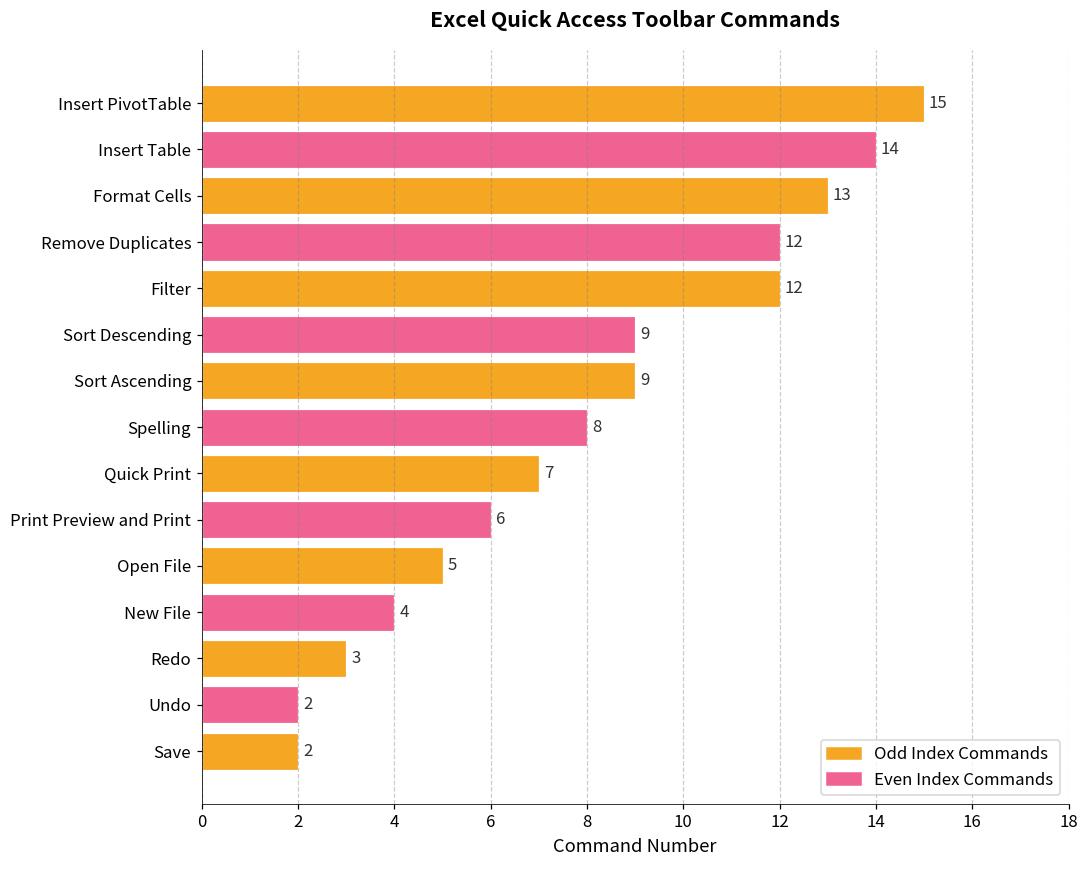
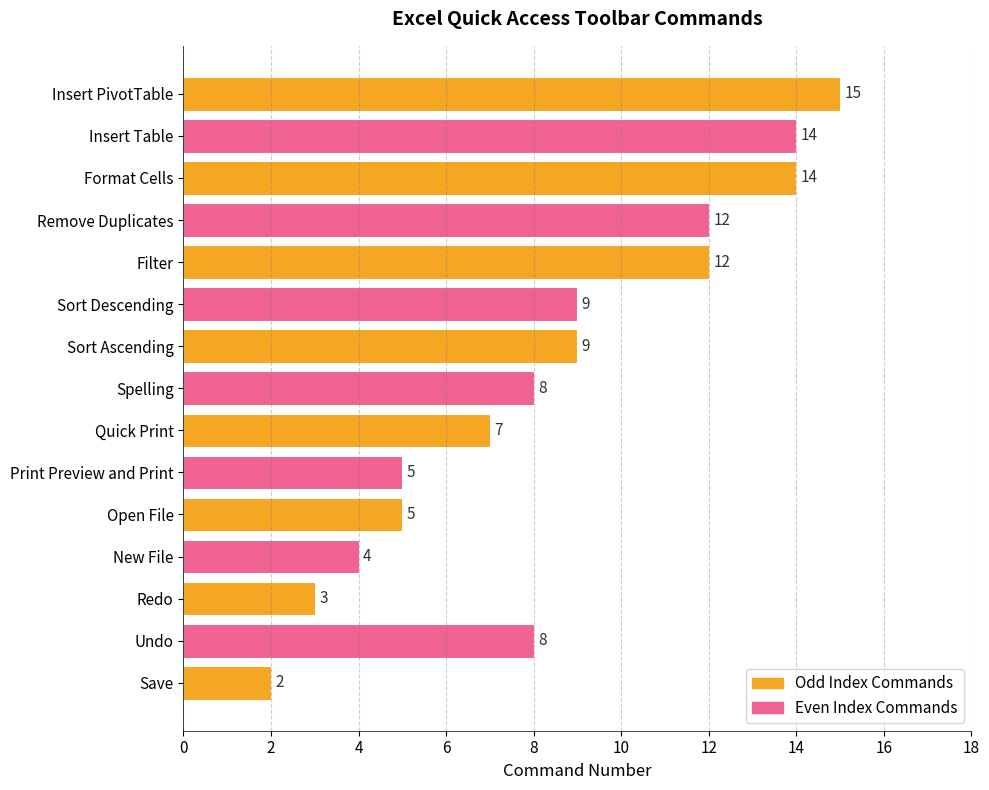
  {
    "Insert PivotTable": 15,
    "Insert Table": 14,
-   "Format Cells": 13,
+   "Format Cells": 14,
    "Remove Duplicates": 12,
    "Filter": 12,
    "Sort Descending": 9,
    "Sort Ascending": 9,
    "Spelling": 8,
    "Quick Print": 7,
-   "Print Preview and Print": 6,
+   "Print Preview and Print": 5,
    "Open File": 5,
    "New File": 4,
    "Redo": 3,
-   "Undo": 2,
+   "Undo": 8,
    "Save": 2
  }
